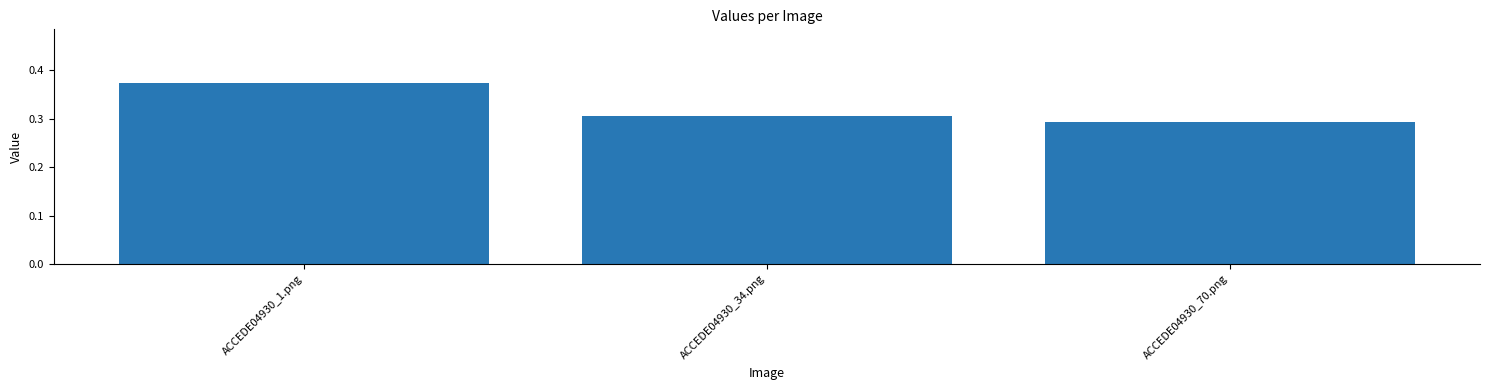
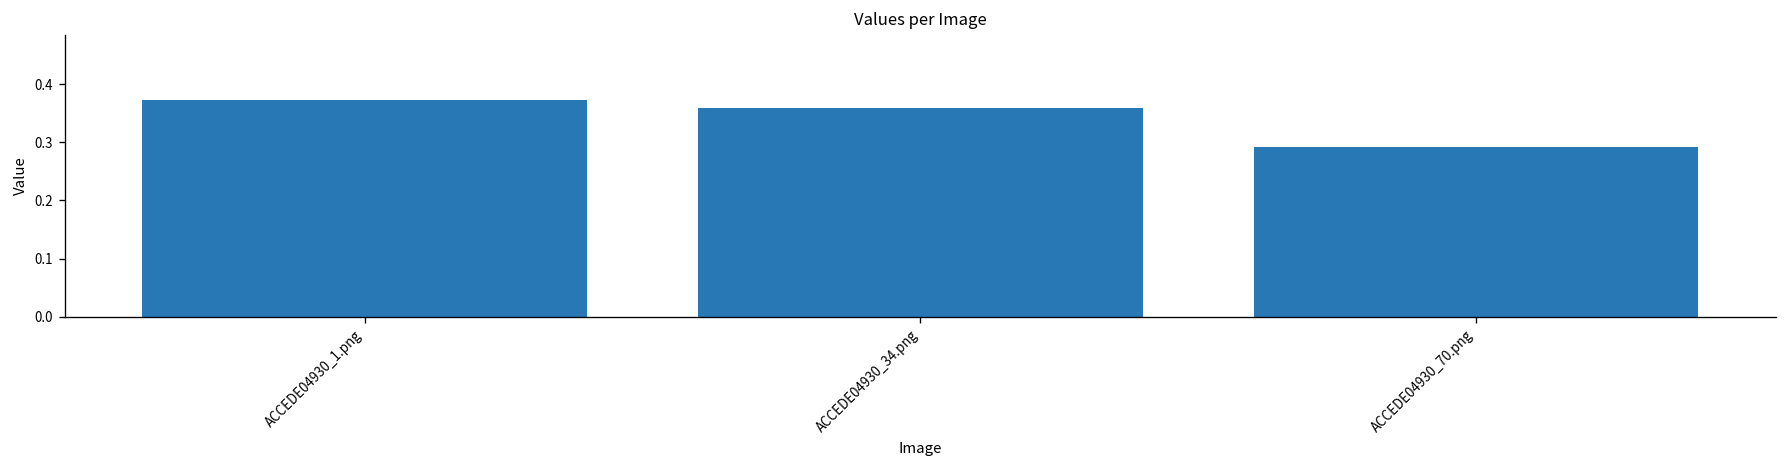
  {
    "ACCEDE04930_1.png": 0.37,
-   "ACCEDE04930_34.png": 0.31,
+   "ACCEDE04930_34.png": 0.36,
    "ACCEDE04930_70.png": 0.29
  }
